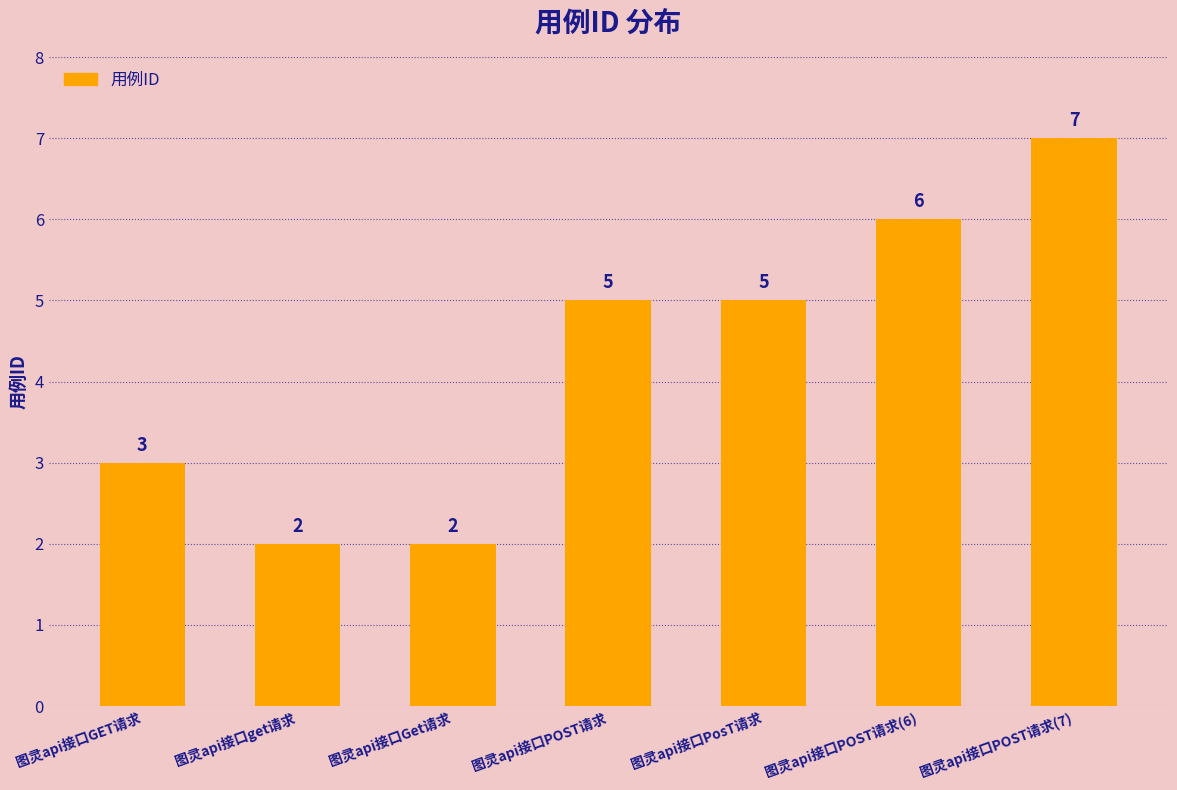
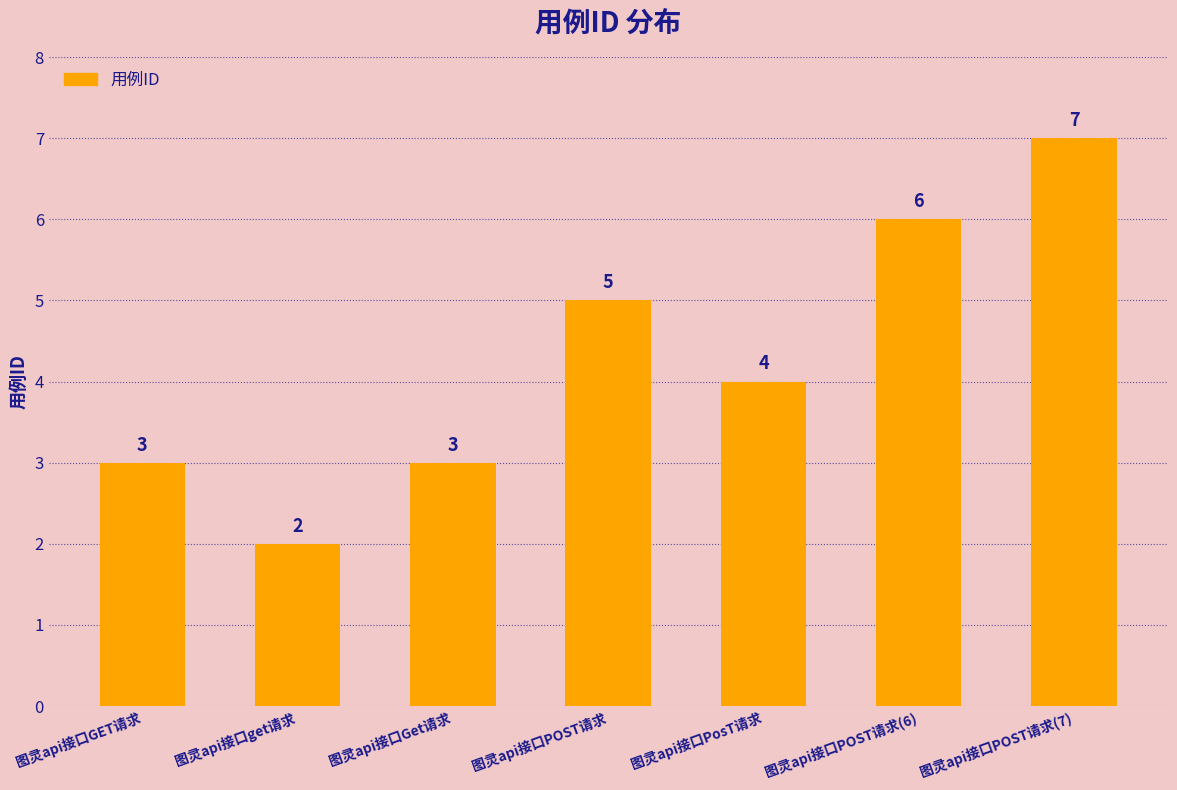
  {
    "图灵api接口GET请求": 3,
    "图灵api接口get请求": 2,
-   "图灵api接口Get请求": 2,
+   "图灵api接口Get请求": 3,
    "图灵api接口POST请求": 5,
-   "图灵api接口PosT请求": 5,
+   "图灵api接口PosT请求": 4,
    "图灵api接口POST请求(6)": 6,
    "图灵api接口POST请求(7)": 7
  }
